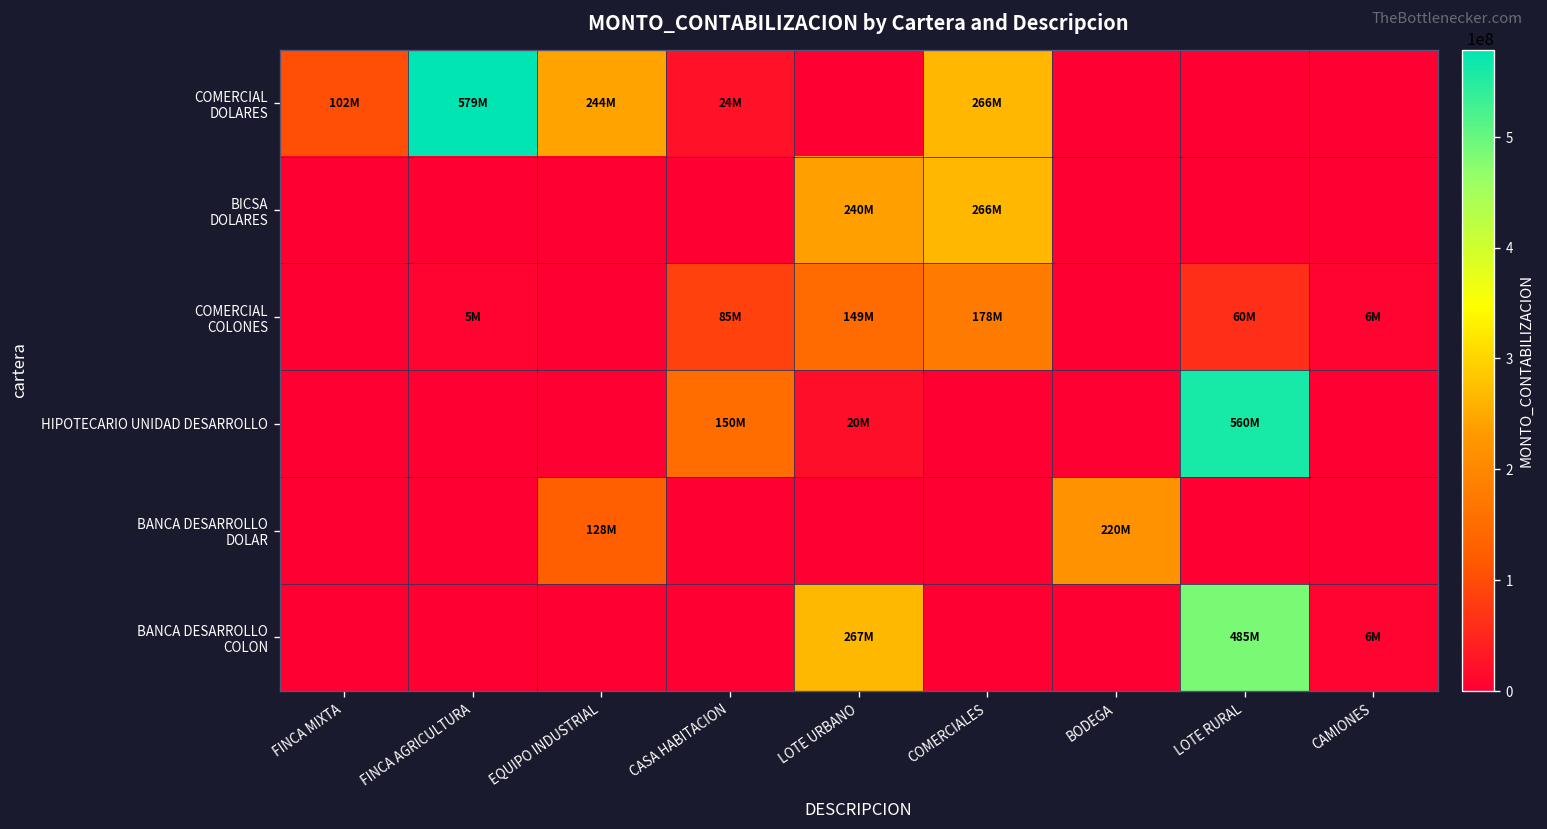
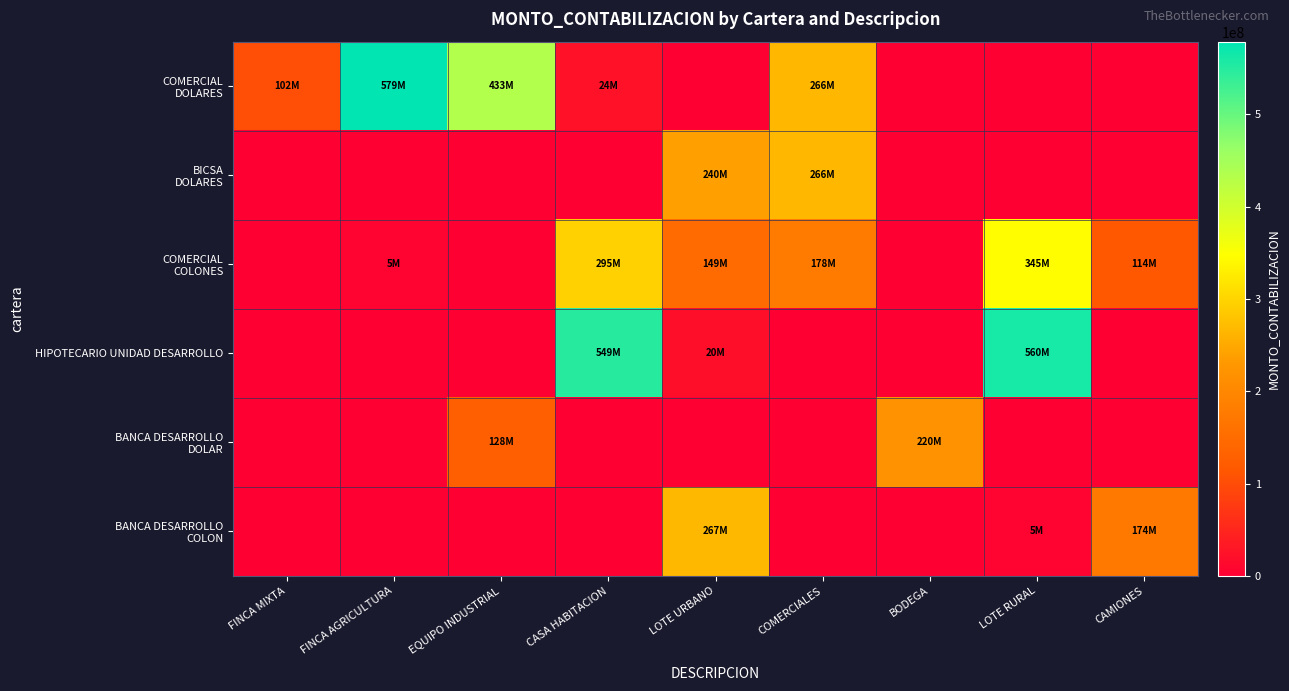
  {
    "COMERCIAL DOLARES": {
      "FINCA MIXTA": "102M",
      "FINCA AGRICULTURA": "579M",
-     "EQUIPO INDUSTRIAL": "244M",
+     "EQUIPO INDUSTRIAL": "433M",
      "CASA HABITACION": "24M",
      "COMERCIALES": "266M"
    },
    "BICSA DOLARES": {
      "LOTE URBANO": "240M",
      "COMERCIALES": "266M"
    },
    "COMERCIAL COLONES": {
      "FINCA AGRICULTURA": "5M",
-     "CASA HABITACION": "85M",
+     "CASA HABITACION": "295M",
      "LOTE URBANO": "149M",
      "COMERCIALES": "178M",
-     "LOTE RURAL": "60M",
-     "CAMIONES": "6M"
+     "LOTE RURAL": "345M",
+     "CAMIONES": "114M"
    },
    "HIPOTECARIO UNIDAD DESARROLLO": {
-     "CASA HABITACION": "150M",
+     "CASA HABITACION": "549M",
      "LOTE URBANO": "20M",
      "LOTE RURAL": "560M"
    },
    "BANCA DESARROLLO DOLAR": {
      "EQUIPO INDUSTRIAL": "128M",
      "BODEGA": "220M"
    },
    "BANCA DESARROLLO COLON": {
      "LOTE URBANO": "267M",
-     "LOTE RURAL": "485M",
-     "CAMIONES": "6M"
+     "LOTE RURAL": "5M",
+     "CAMIONES": "174M"
    }
  }
